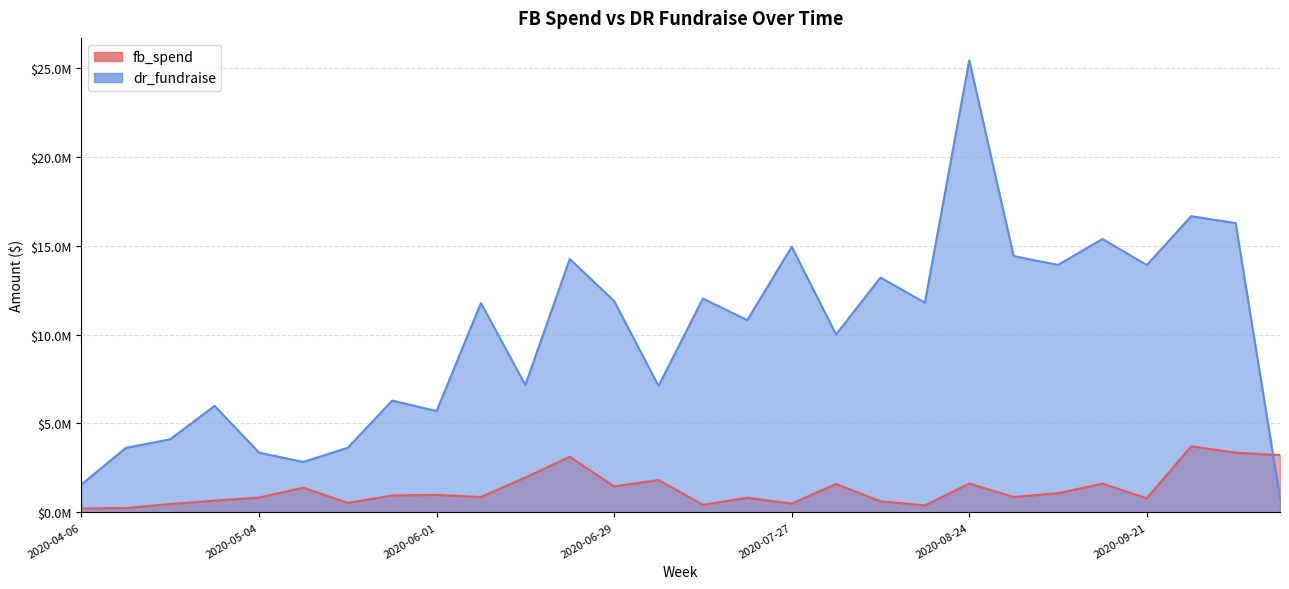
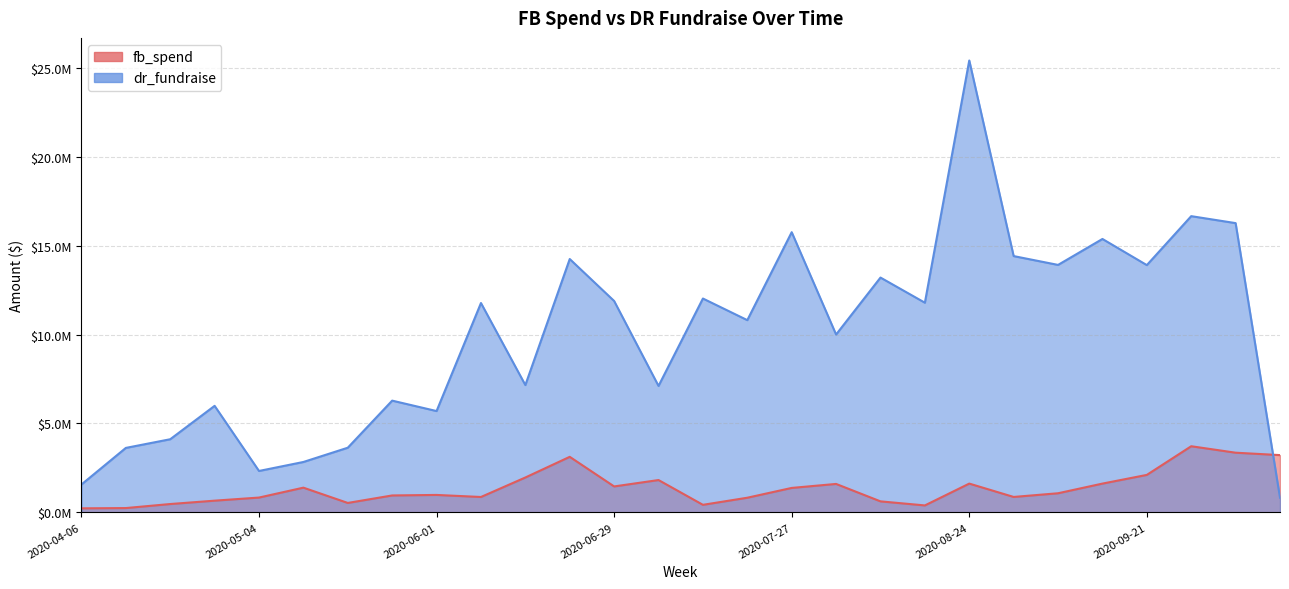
  {
    "fb_spend": {
      "2020-04-06": "$200000",
      "2020-05-04": "$800000",
      "2020-06-01": "$1000000",
      "2020-06-29": "$1500000",
-     "2020-07-27": "$500000",
+     "2020-07-27": "$1400000",
      "2020-08-24": "$1600000",
-     "2020-09-21": "$800000"
+     "2020-09-21": "$2100000"
    },
    "dr_fundraise": {
      "2020-04-06": "$1600000",
-     "2020-05-04": "$3400000",
+     "2020-05-04": "$2300000",
      "2020-06-01": "$5700000",
      "2020-06-29": "$11900000",
-     "2020-07-27": "$14900000",
+     "2020-07-27": "$15800000",
      "2020-08-24": "$25400000",
      "2020-09-21": "$13900000"
    }
  }
